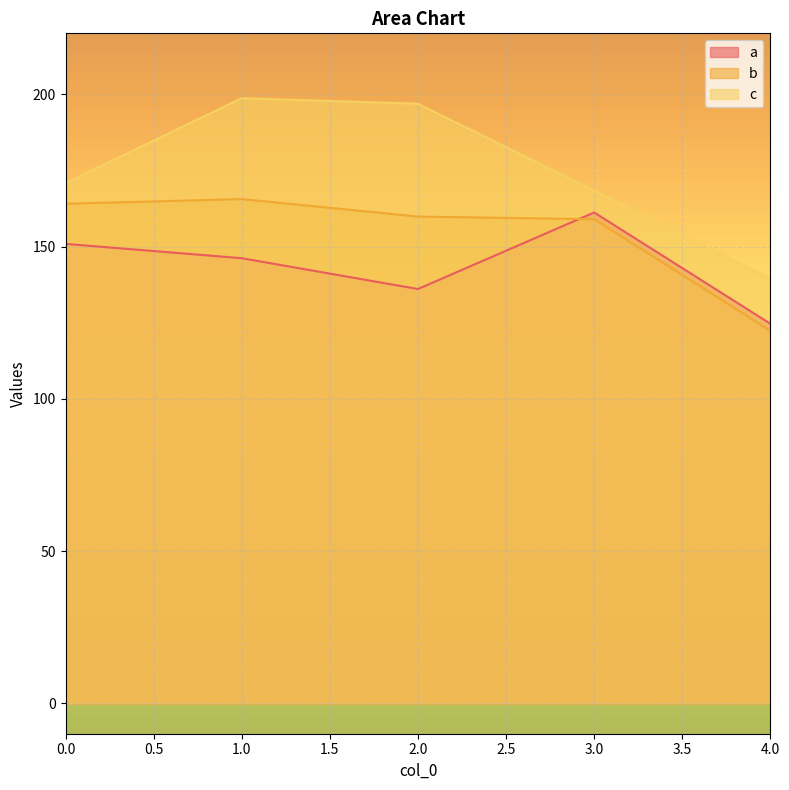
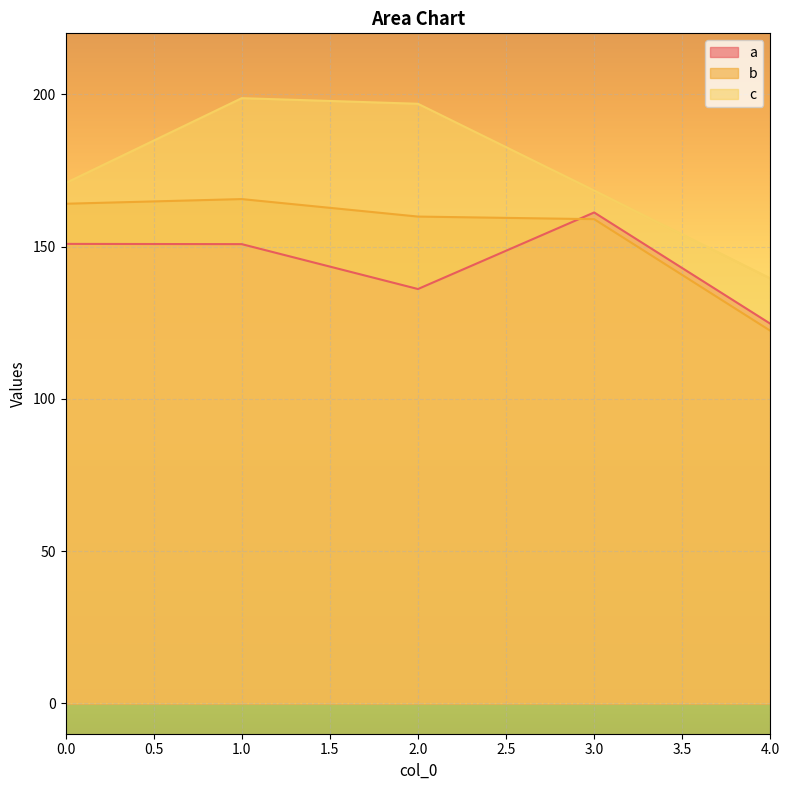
  {
    "a": {
      "0.0": 151,
-     "1.0": 146,
+     "1.0": 151,
      "2.0": 136,
      "3.0": 161,
      "4.0": 125
    }
  }
